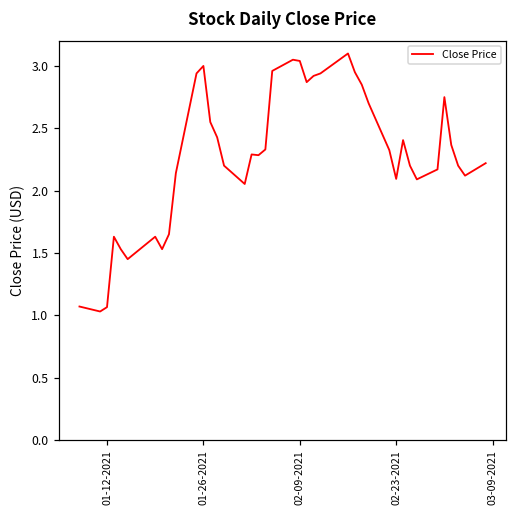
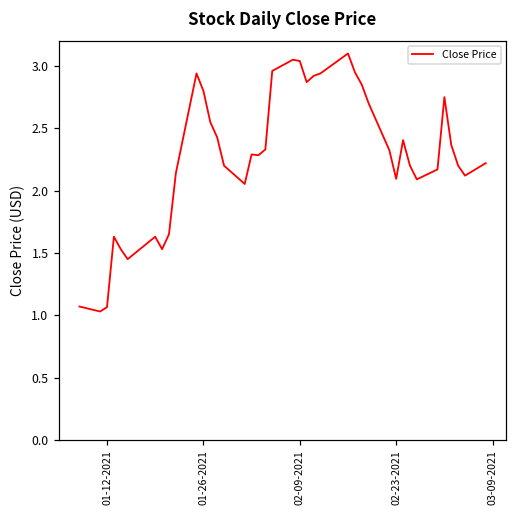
  {
    "01-12-2021": 1.07,
-   "01-26-2021": 3.0,
+   "01-26-2021": 2.8,
    "02-09-2021": 3.04,
    "02-23-2021": 2.1
  }
